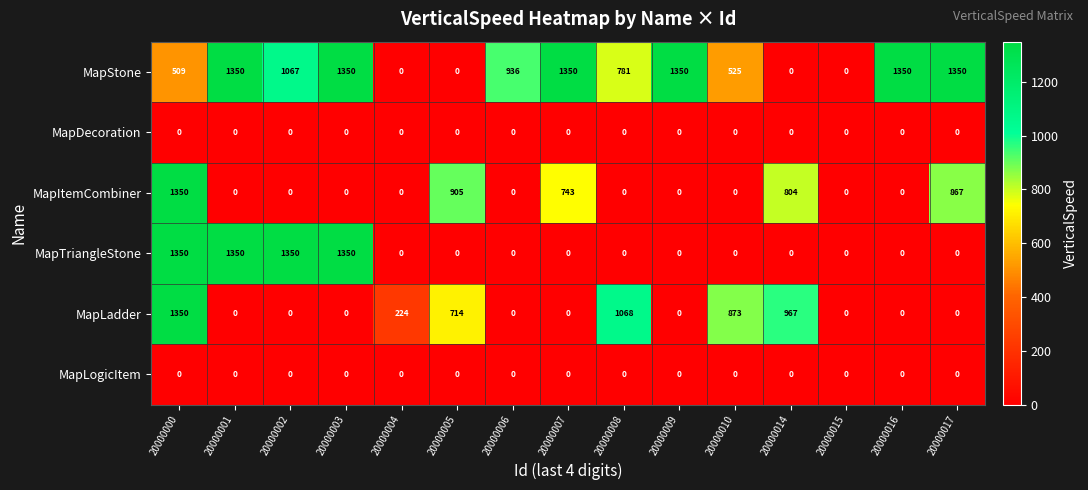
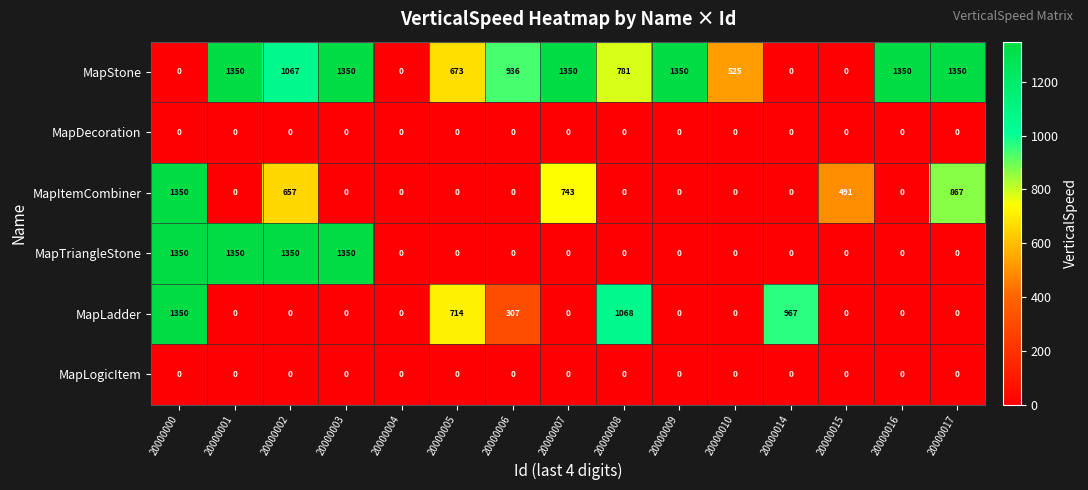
  {
    "MapStone": {
-     "20000000": 509,
+     "20000000": 0,
      "20000001": 1350,
      "20000002": 1067,
      "20000003": 1350,
      "20000004": 0,
-     "20000005": 0,
+     "20000005": 673,
      "20000006": 936,
      "20000007": 1350,
      "20000008": 781,
      "20000009": 1350,
      "20000010": 525,
      "20000014": 0,
      "20000015": 0,
      "20000016": 1350,
      "20000017": 1350
    },
    "MapDecoration": {
      "20000000": 0,
      "20000001": 0,
      "20000002": 0,
      "20000003": 0,
      "20000004": 0,
      "20000005": 0,
      "20000006": 0,
      "20000007": 0,
      "20000008": 0,
      "20000009": 0,
      "20000010": 0,
      "20000014": 0,
      "20000015": 0,
      "20000016": 0,
      "20000017": 0
    },
    "MapItemCombiner": {
      "20000000": 1350,
      "20000001": 0,
-     "20000002": 0,
+     "20000002": 657,
      "20000003": 0,
      "20000004": 0,
-     "20000005": 905,
+     "20000005": 0,
      "20000006": 0,
      "20000007": 743,
      "20000008": 0,
      "20000009": 0,
      "20000010": 0,
-     "20000014": 804,
-     "20000015": 0,
+     "20000014": 0,
+     "20000015": 491,
      "20000016": 0,
      "20000017": 867
    },
    "MapTriangleStone": {
      "20000000": 1350,
      "20000001": 1350,
      "20000002": 1350,
      "20000003": 1350,
      "20000004": 0,
      "20000005": 0,
      "20000006": 0,
      "20000007": 0,
      "20000008": 0,
      "20000009": 0,
      "20000010": 0,
      "20000014": 0,
      "20000015": 0,
      "20000016": 0,
      "20000017": 0
    },
    "MapLadder": {
      "20000000": 1350,
      "20000001": 0,
      "20000002": 0,
      "20000003": 0,
-     "20000004": 224,
+     "20000004": 0,
      "20000005": 714,
-     "20000006": 0,
+     "20000006": 307,
      "20000007": 0,
      "20000008": 1068,
      "20000009": 0,
-     "20000010": 873,
+     "20000010": 0,
      "20000014": 967,
      "20000015": 0,
      "20000016": 0,
      "20000017": 0
    },
    "MapLogicItem": {
      "20000000": 0,
      "20000001": 0,
      "20000002": 0,
      "20000003": 0,
      "20000004": 0,
      "20000005": 0,
      "20000006": 0,
      "20000007": 0,
      "20000008": 0,
      "20000009": 0,
      "20000010": 0,
      "20000014": 0,
      "20000015": 0,
      "20000016": 0,
      "20000017": 0
    }
  }
